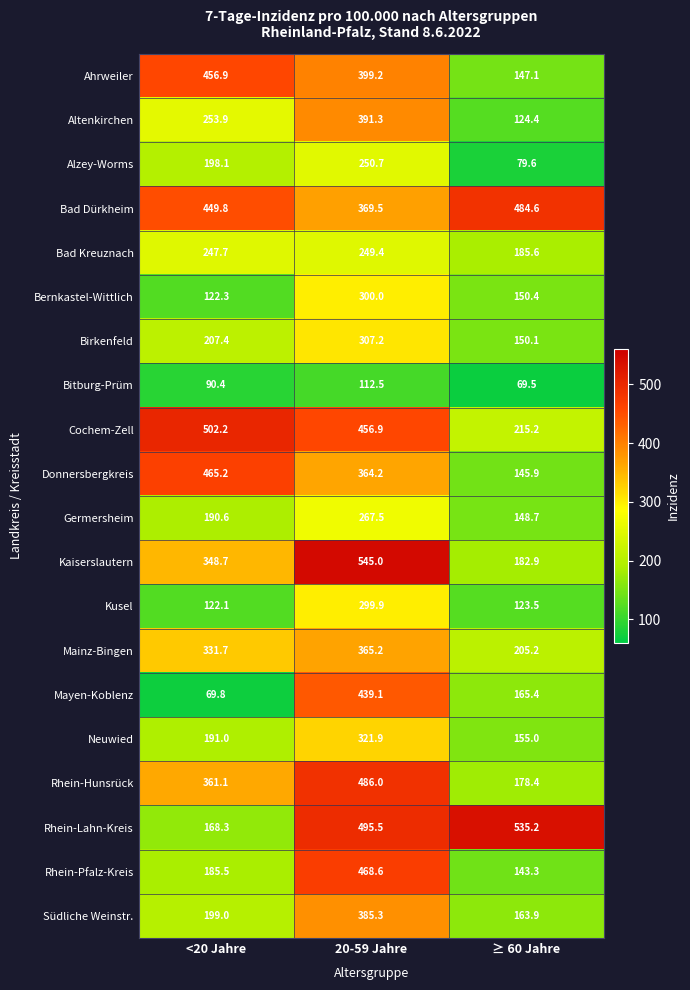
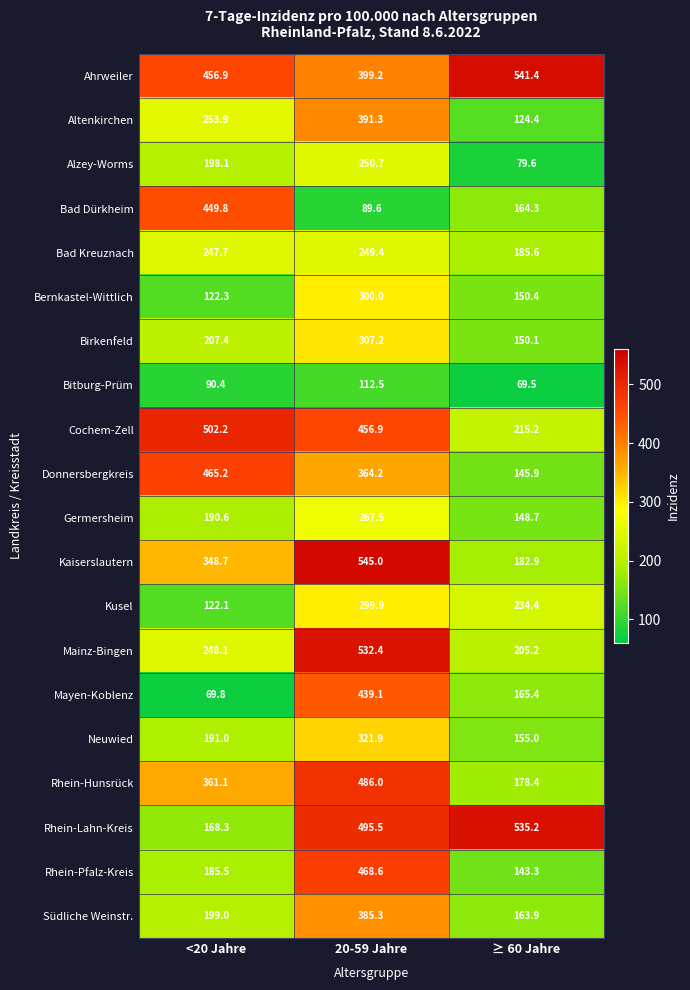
  {
    "Ahrweiler": {
      "<20 Jahre": 456.9,
      "20-59 Jahre": 399.2,
-     "≥ 60 Jahre": 147.1
+     "≥ 60 Jahre": 541.4
    },
    "Altenkirchen": {
      "<20 Jahre": 253.9,
      "20-59 Jahre": 391.3,
      "≥ 60 Jahre": 124.4
    },
    "Alzey-Worms": {
      "<20 Jahre": 198.1,
      "20-59 Jahre": 250.7,
      "≥ 60 Jahre": 79.6
    },
    "Bad Dürkheim": {
      "<20 Jahre": 449.8,
-     "20-59 Jahre": 369.5,
-     "≥ 60 Jahre": 484.6
+     "20-59 Jahre": 89.6,
+     "≥ 60 Jahre": 164.3
    },
    "Bad Kreuznach": {
      "<20 Jahre": 247.7,
      "20-59 Jahre": 249.4,
      "≥ 60 Jahre": 185.6
    },
    "Bernkastel-Wittlich": {
      "<20 Jahre": 122.3,
      "20-59 Jahre": 300.0,
      "≥ 60 Jahre": 150.4
    },
    "Birkenfeld": {
      "<20 Jahre": 207.4,
      "20-59 Jahre": 307.2,
      "≥ 60 Jahre": 150.1
    },
    "Bitburg-Prüm": {
      "<20 Jahre": 90.4,
      "20-59 Jahre": 112.5,
      "≥ 60 Jahre": 69.5
    },
    "Cochem-Zell": {
      "<20 Jahre": 502.2,
      "20-59 Jahre": 456.9,
      "≥ 60 Jahre": 215.2
    },
    "Donnersbergkreis": {
      "<20 Jahre": 465.2,
      "20-59 Jahre": 364.2,
      "≥ 60 Jahre": 145.9
    },
    "Germersheim": {
      "<20 Jahre": 190.6,
      "20-59 Jahre": 267.5,
      "≥ 60 Jahre": 148.7
    },
    "Kaiserslautern": {
      "<20 Jahre": 348.7,
      "20-59 Jahre": 545.0,
      "≥ 60 Jahre": 182.9
    },
    "Kusel": {
      "<20 Jahre": 122.1,
      "20-59 Jahre": 299.9,
-     "≥ 60 Jahre": 123.5
+     "≥ 60 Jahre": 234.4
    },
    "Mainz-Bingen": {
-     "<20 Jahre": 331.7,
-     "20-59 Jahre": 365.2,
+     "<20 Jahre": 248.1,
+     "20-59 Jahre": 532.4,
      "≥ 60 Jahre": 205.2
    },
    "Mayen-Koblenz": {
      "<20 Jahre": 69.8,
      "20-59 Jahre": 439.1,
      "≥ 60 Jahre": 165.4
    },
    "Neuwied": {
      "<20 Jahre": 191.0,
      "20-59 Jahre": 321.9,
      "≥ 60 Jahre": 155.0
    },
    "Rhein-Hunsrück": {
      "<20 Jahre": 361.1,
      "20-59 Jahre": 486.0,
      "≥ 60 Jahre": 178.4
    },
    "Rhein-Lahn-Kreis": {
      "<20 Jahre": 168.3,
      "20-59 Jahre": 495.5,
      "≥ 60 Jahre": 535.2
    },
    "Rhein-Pfalz-Kreis": {
      "<20 Jahre": 185.5,
      "20-59 Jahre": 468.6,
      "≥ 60 Jahre": 143.3
    },
    "Südliche Weinstr.": {
      "<20 Jahre": 199.0,
      "20-59 Jahre": 385.3,
      "≥ 60 Jahre": 163.9
    }
  }
